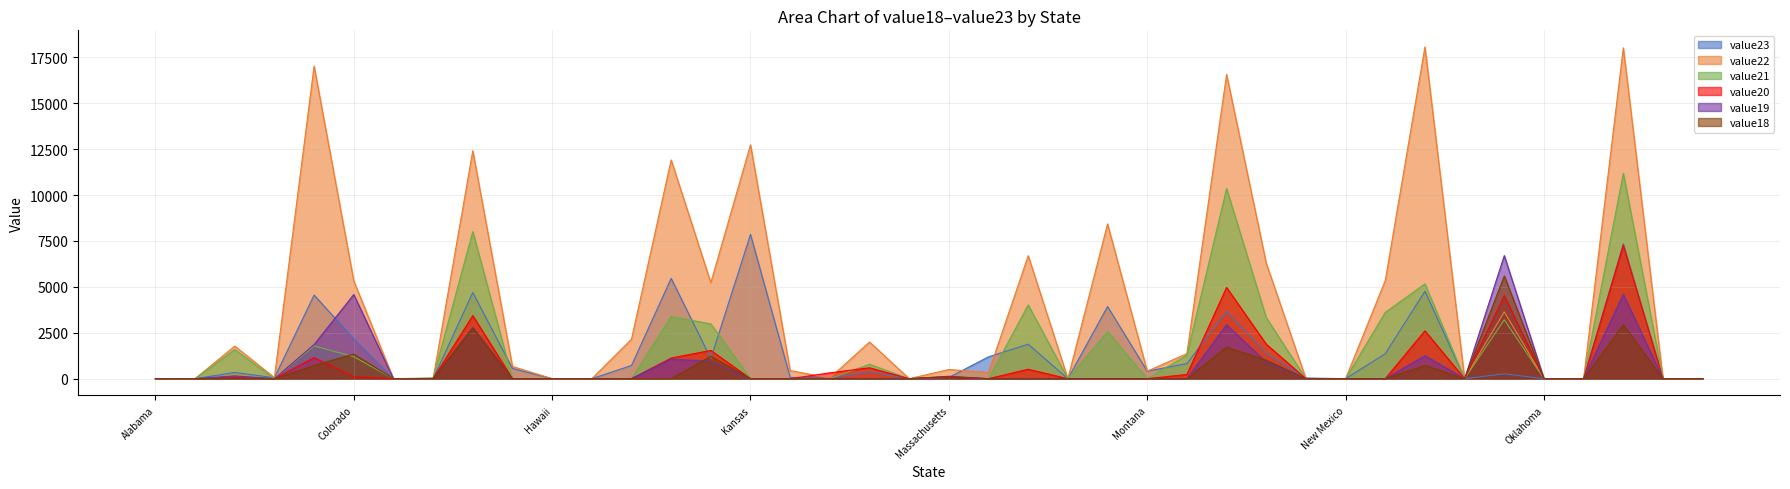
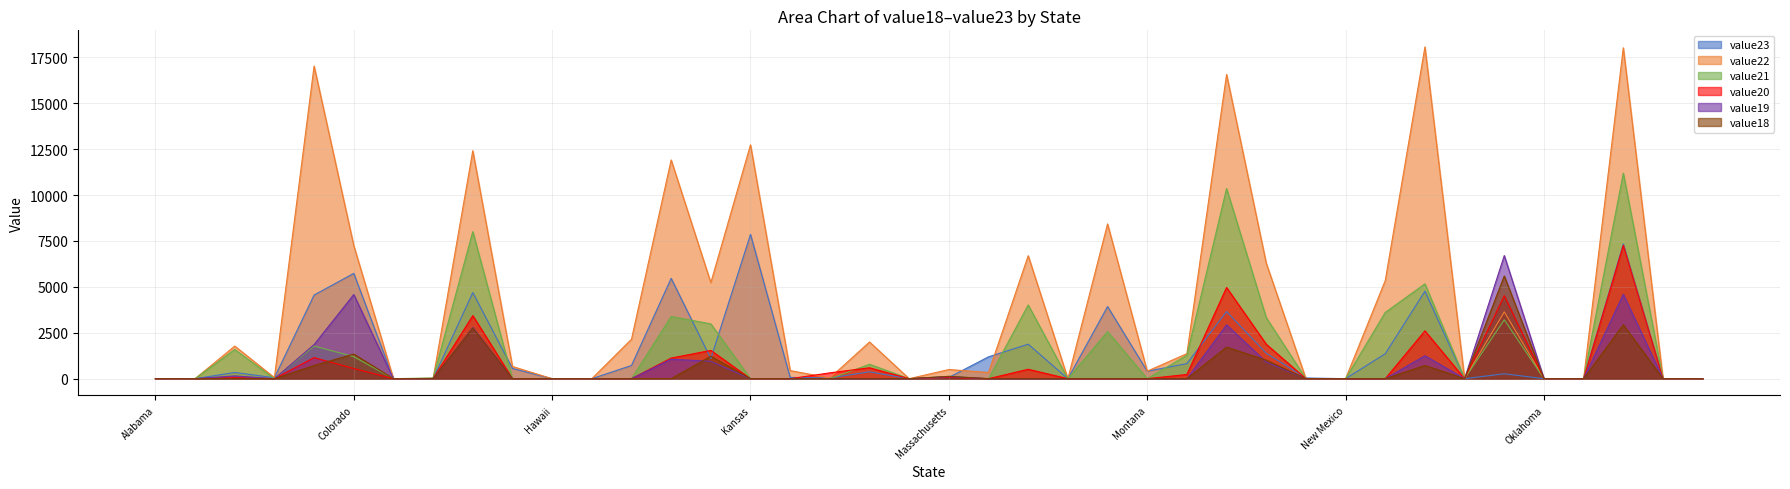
  {
    "value23": {
-     "Colorado": 2200,
+     "Colorado": 5700,
      "Kansas": 7900
    },
    "value22": {
-     "Colorado": 5300,
+     "Colorado": 7300,
      "Kansas": 12700,
      "Massachusetts": 500
    },
    "value20": {
-     "Colorado": 100
+     "Colorado": 600
    },
    "value19": {
      "Colorado": 4600
    }
  }
